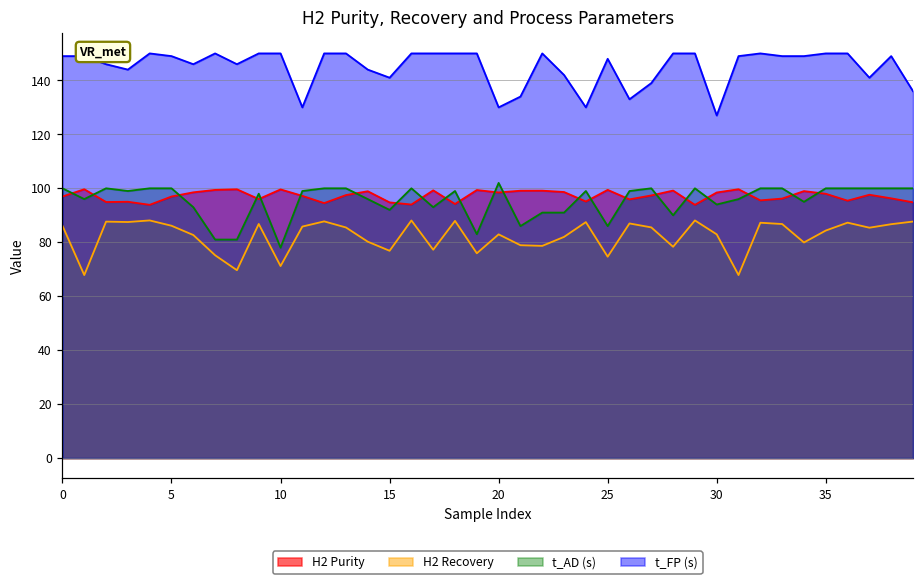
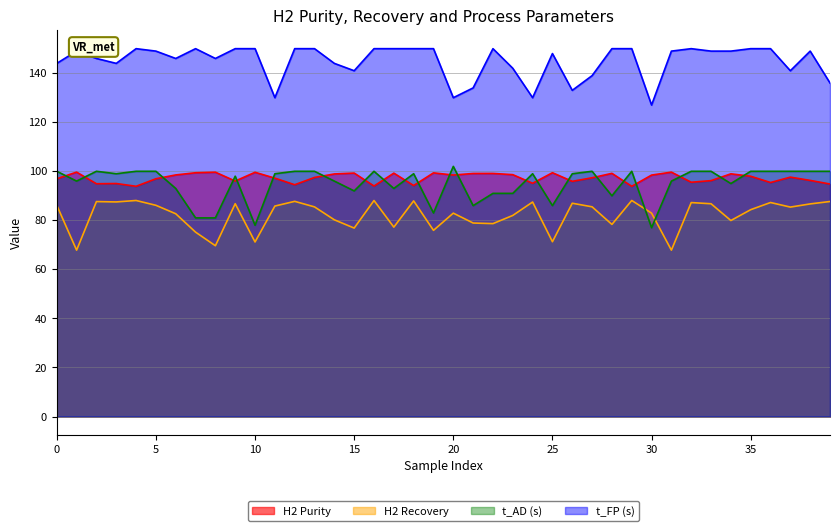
  {
    "H2 Purity": {
      "0": 97,
      "5": 97,
      "10": 100,
-     "15": 95,
+     "15": 99,
      "20": 98,
      "25": 99,
      "30": 98,
      "35": 98
    },
    "H2 Recovery": {
      "0": 86,
      "5": 86,
      "10": 71,
      "15": 77,
      "20": 83,
-     "25": 75,
+     "25": 71,
      "30": 83,
      "35": 84
    },
    "t_AD (s)": {
      "0": 100,
      "5": 100,
      "10": 78,
      "15": 92,
      "20": 102,
      "25": 86,
-     "30": 94,
+     "30": 77,
      "35": 100
    },
    "t_FP (s)": {
-     "0": 149,
+     "0": 144,
      "5": 149,
      "10": 150,
      "15": 141,
      "20": 130,
      "25": 148,
      "30": 127,
      "35": 150
    }
  }
